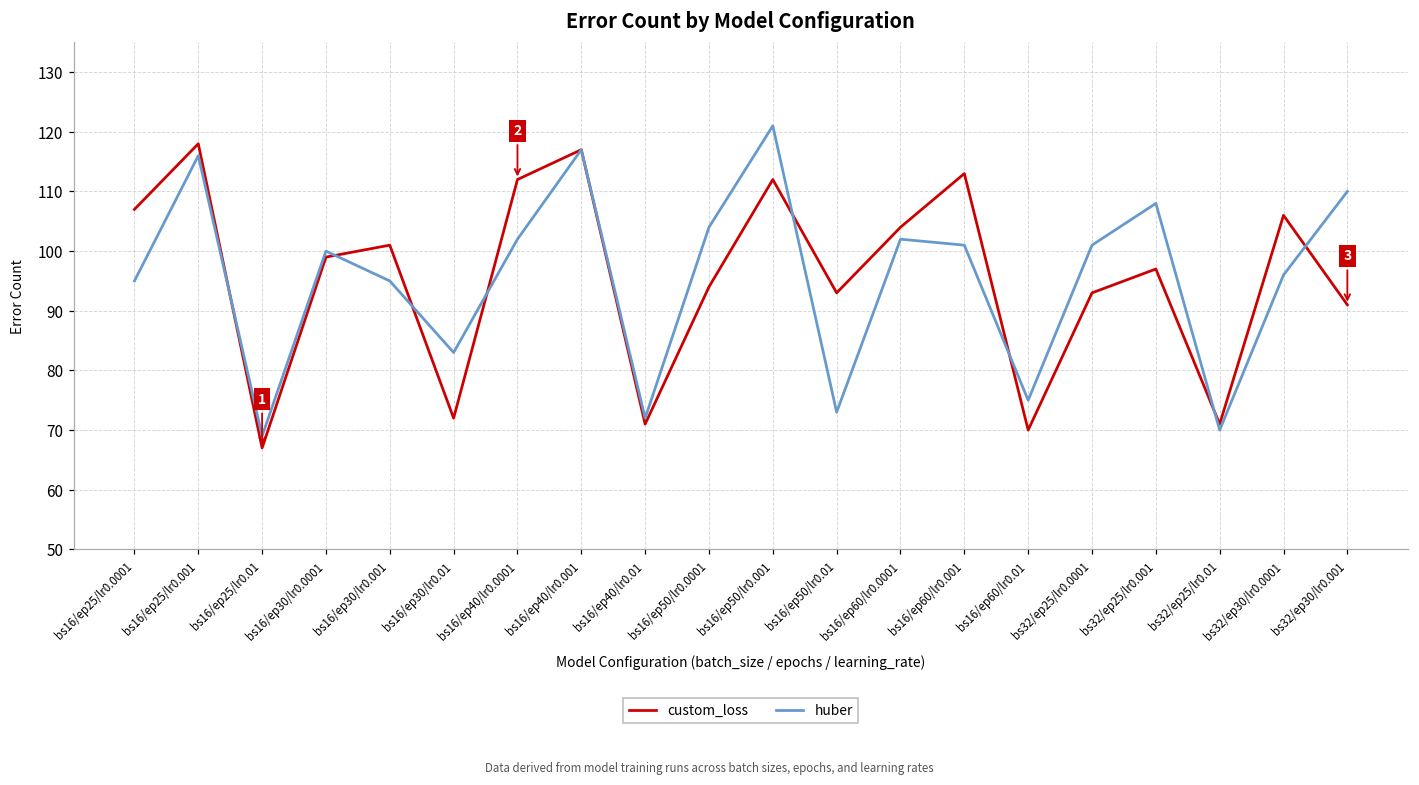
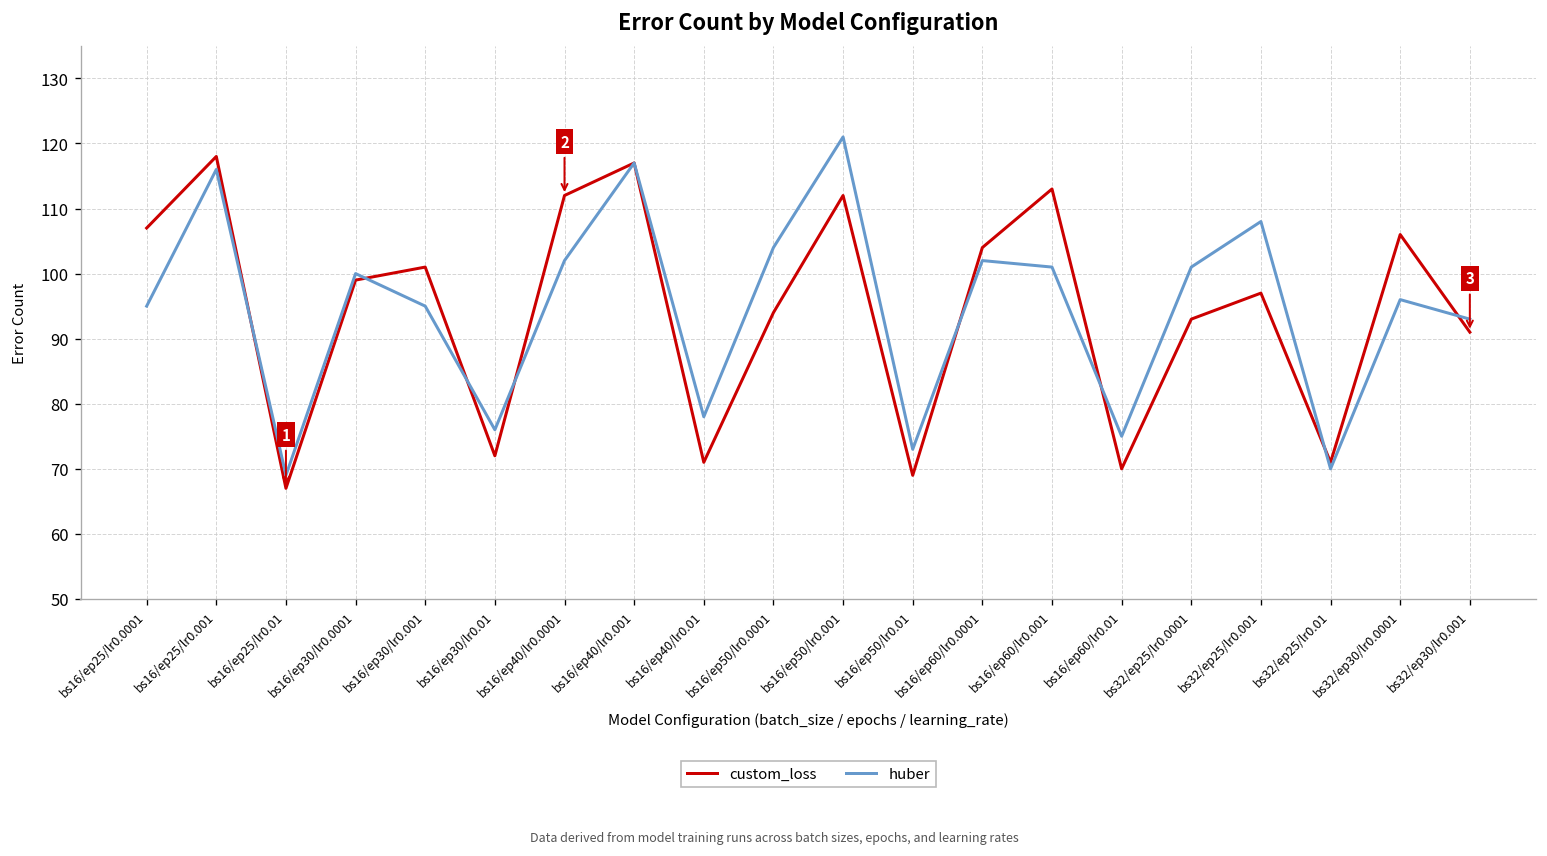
  {
    "custom_loss": {
      "bs16/ep25/lr0.0001": 107,
      "bs16/ep25/lr0.001": 118,
      "bs16/ep25/lr0.01": 67,
      "bs16/ep30/lr0.0001": 99,
      "bs16/ep30/lr0.001": 101,
      "bs16/ep30/lr0.01": 72,
      "bs16/ep40/lr0.01": 71,
      "bs16/ep50/lr0.0001": 94,
      "bs16/ep50/lr0.001": 112,
-     "bs16/ep50/lr0.01": 93,
+     "bs16/ep50/lr0.01": 69,
      "bs16/ep60/lr0.0001": 104,
      "bs16/ep60/lr0.001": 113,
      "bs16/ep60/lr0.01": 70,
      "bs32/ep25/lr0.0001": 93,
      "bs32/ep25/lr0.001": 97,
      "bs32/ep25/lr0.01": 71,
      "bs32/ep30/lr0.0001": 106,
      "bs32/ep30/lr0.001": 91
    },
    "huber": {
      "bs16/ep25/lr0.0001": 95,
      "bs16/ep25/lr0.001": 116,
      "bs16/ep30/lr0.0001": 100,
      "bs16/ep30/lr0.001": 95,
-     "bs16/ep30/lr0.01": 83,
+     "bs16/ep30/lr0.01": 76,
      "bs16/ep40/lr0.0001": 102,
-     "bs16/ep40/lr0.01": 72,
+     "bs16/ep40/lr0.01": 78,
      "bs16/ep50/lr0.0001": 104,
      "bs16/ep50/lr0.001": 121,
      "bs16/ep50/lr0.01": 73,
      "bs16/ep60/lr0.0001": 102,
      "bs16/ep60/lr0.001": 101,
      "bs16/ep60/lr0.01": 75,
      "bs32/ep25/lr0.0001": 101,
      "bs32/ep25/lr0.001": 108,
      "bs32/ep25/lr0.01": 70,
      "bs32/ep30/lr0.0001": 96,
-     "bs32/ep30/lr0.001": 110
+     "bs32/ep30/lr0.001": 93
    }
  }
